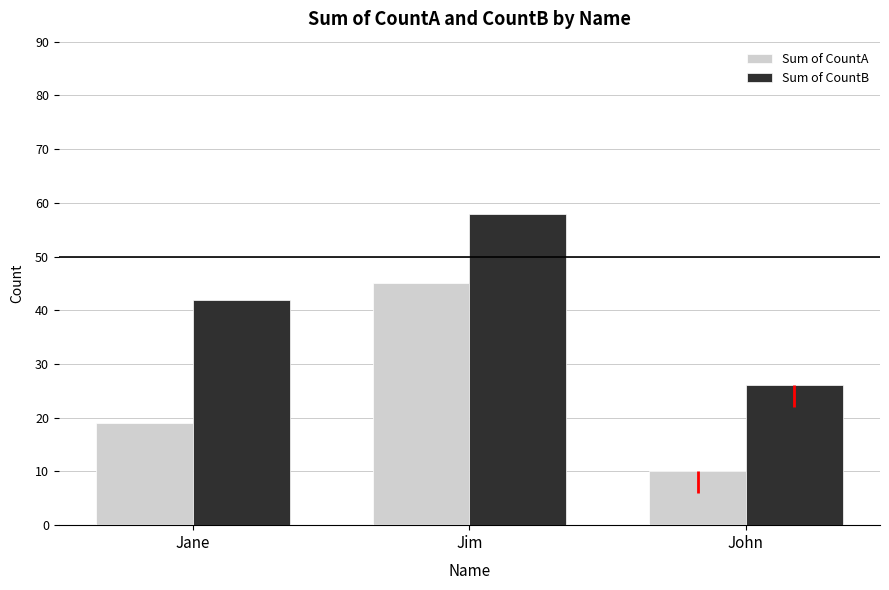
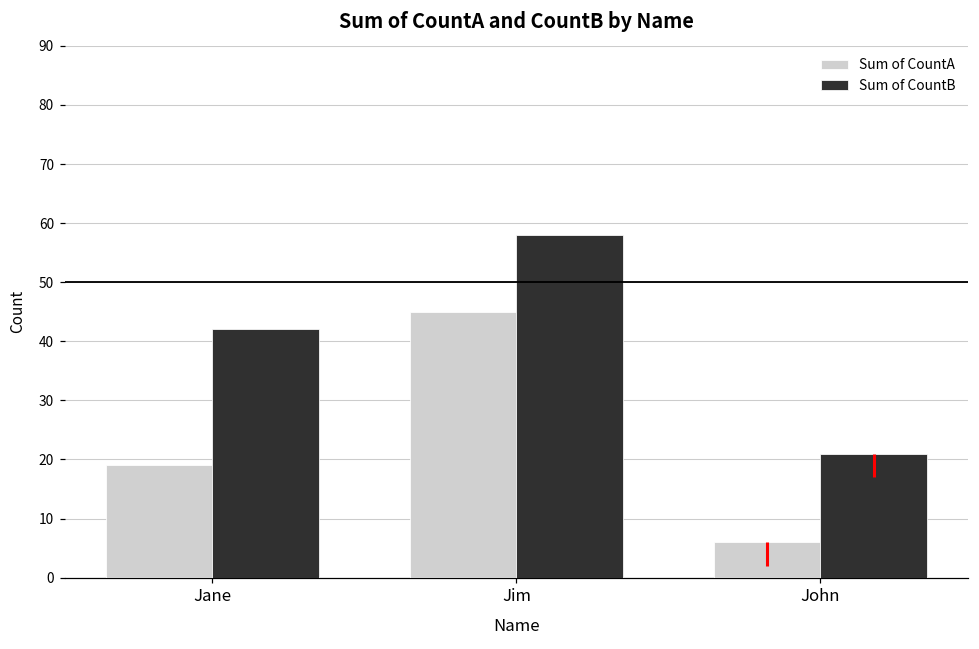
  {
    "Sum of CountA": {
      "Jane": 19,
      "Jim": 45,
-     "John": 10
+     "John": 6
    },
    "Sum of CountB": {
      "Jane": 42,
      "Jim": 58,
-     "John": 26
+     "John": 21
    }
  }
